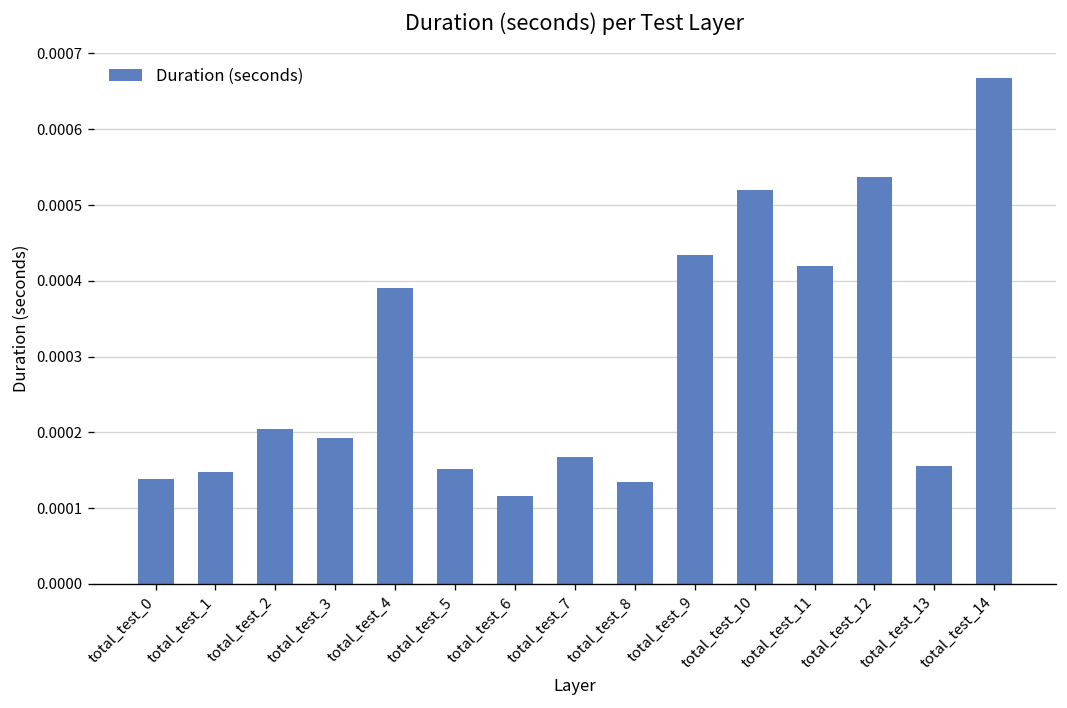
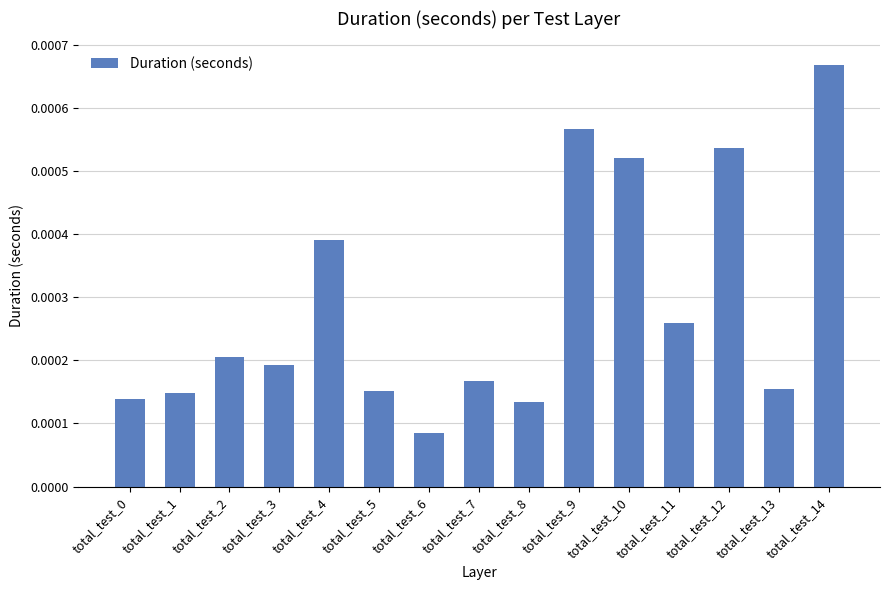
  {
    "total_test_0": 0.00014,
    "total_test_1": 0.00015,
    "total_test_2": 0.00021,
    "total_test_3": 0.00019,
    "total_test_4": 0.00039,
    "total_test_5": 0.00015,
-   "total_test_6": 0.00012,
+   "total_test_6": 0.00008,
    "total_test_7": 0.00017,
    "total_test_8": 0.00013,
-   "total_test_9": 0.00043,
+   "total_test_9": 0.00057,
    "total_test_10": 0.00052,
-   "total_test_11": 0.00042,
+   "total_test_11": 0.00026,
    "total_test_12": 0.00054,
    "total_test_13": 0.00016,
    "total_test_14": 0.00067
  }
